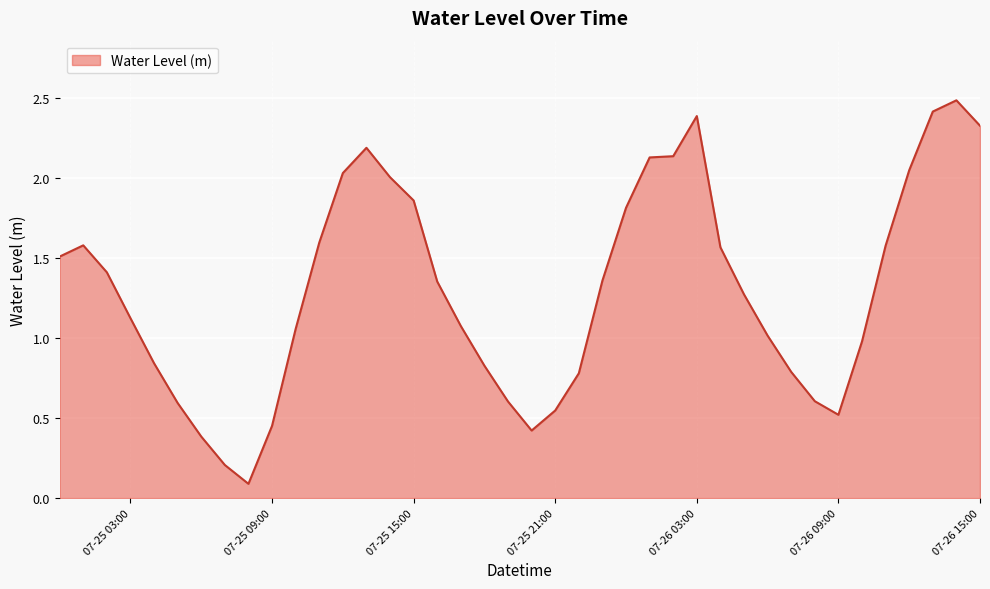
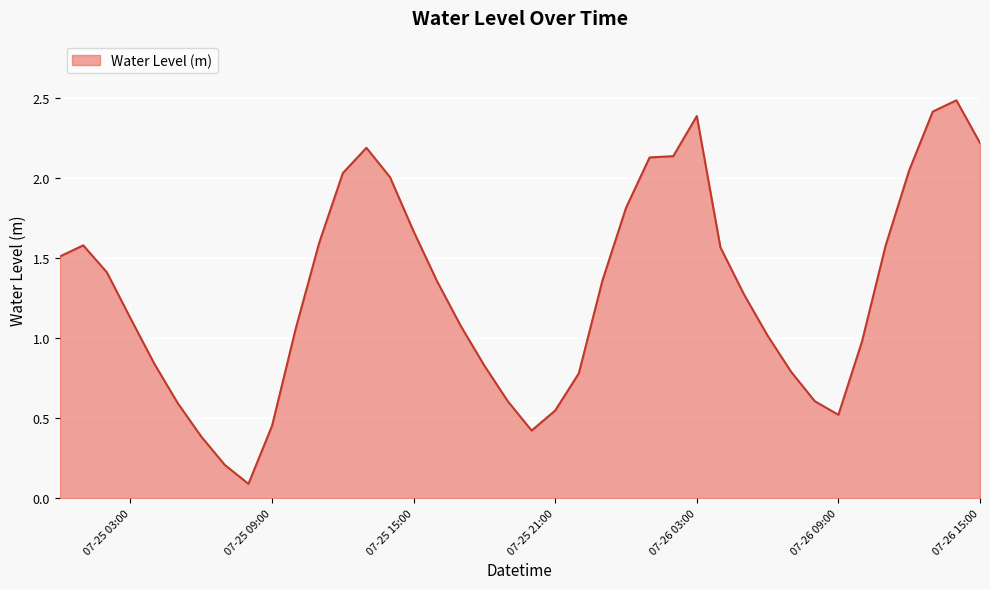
  {
    "07-25 03:00": 1.12,
    "07-25 09:00": 0.45,
-   "07-25 15:00": 1.86,
+   "07-25 15:00": 1.66,
    "07-25 21:00": 0.55,
    "07-26 03:00": 2.38,
    "07-26 09:00": 0.52,
-   "07-26 15:00": 2.32
+   "07-26 15:00": 2.22
  }
